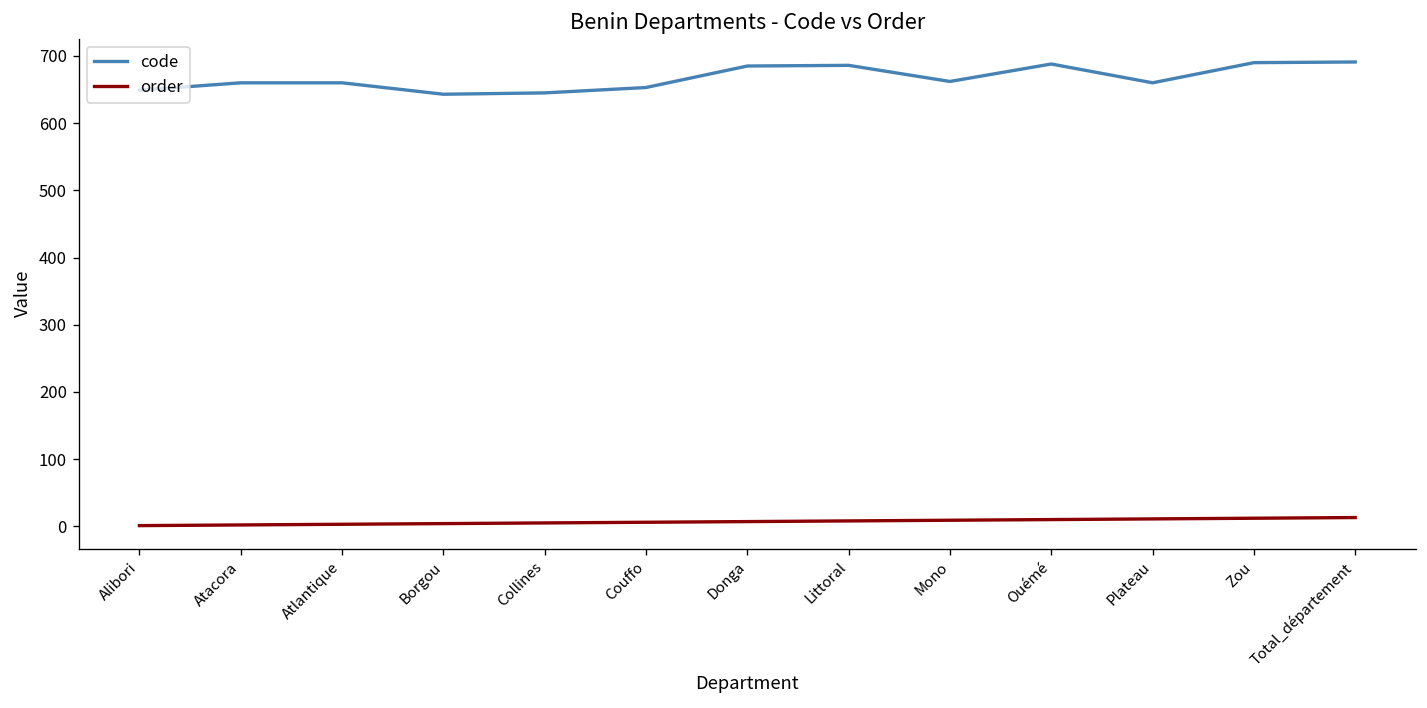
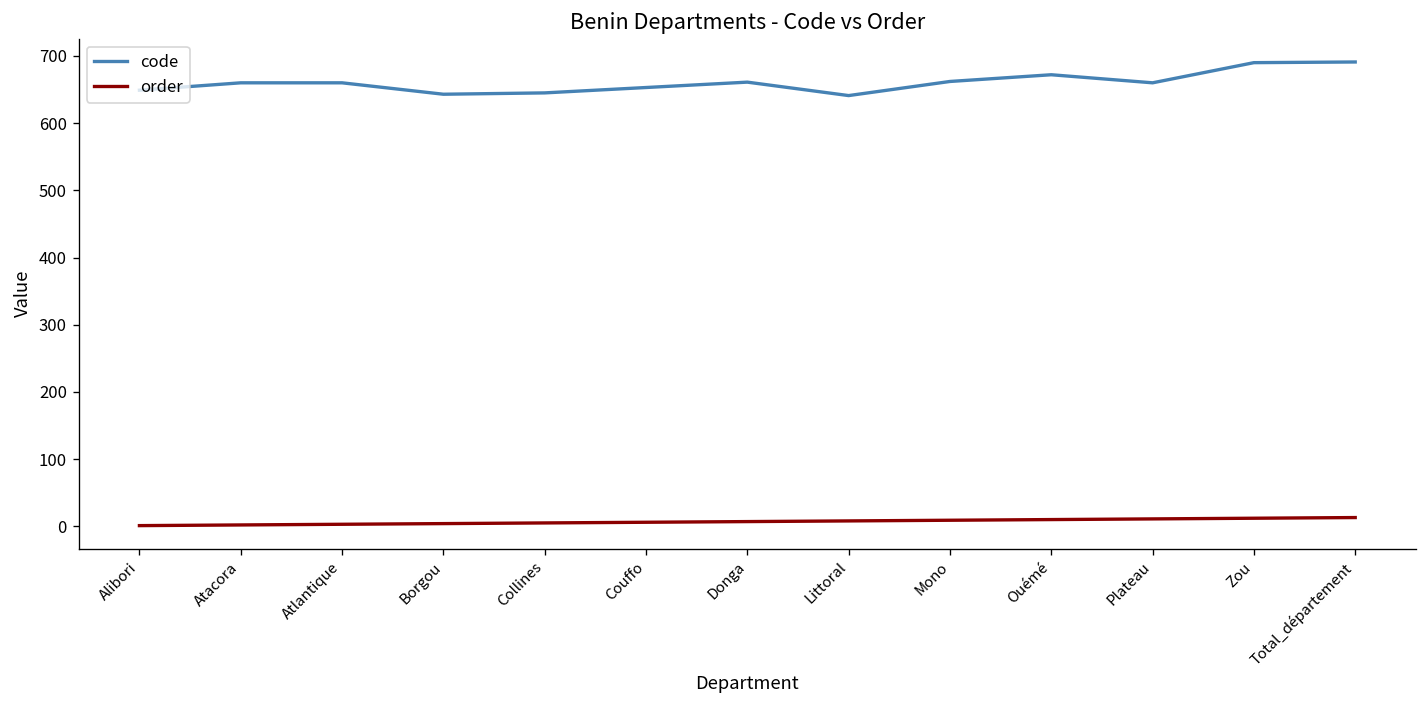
  {
    "code": {
      "Atacora": 660,
      "Atlantique": 660,
      "Borgou": 640,
      "Collines": 650,
      "Couffo": 650,
-     "Donga": 690,
-     "Littoral": 690,
+     "Donga": 660,
+     "Littoral": 640,
      "Mono": 660,
-     "Ouémé": 690,
+     "Ouémé": 670,
      "Plateau": 660,
      "Zou": 690,
      "Total_département": 690
    },
    "order": {
      "Alibori": 0,
      "Atacora": 0,
      "Atlantique": 0,
      "Borgou": 0,
      "Collines": 10,
      "Couffo": 10,
      "Donga": 10,
      "Littoral": 10,
      "Mono": 10,
      "Ouémé": 10,
      "Plateau": 10,
      "Zou": 10,
      "Total_département": 10
    }
  }
